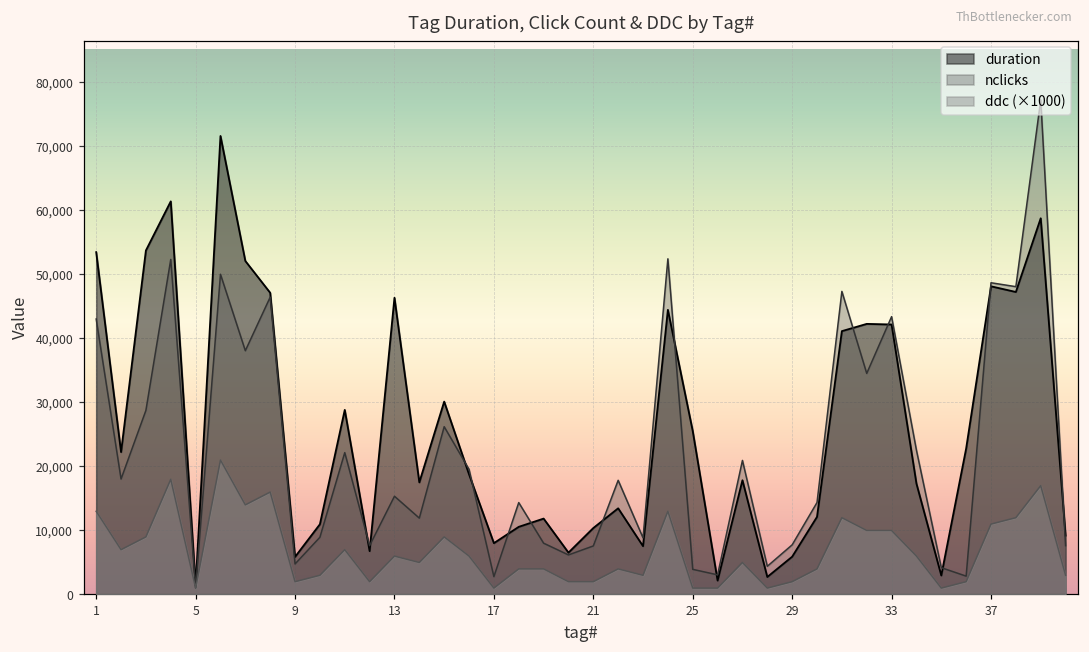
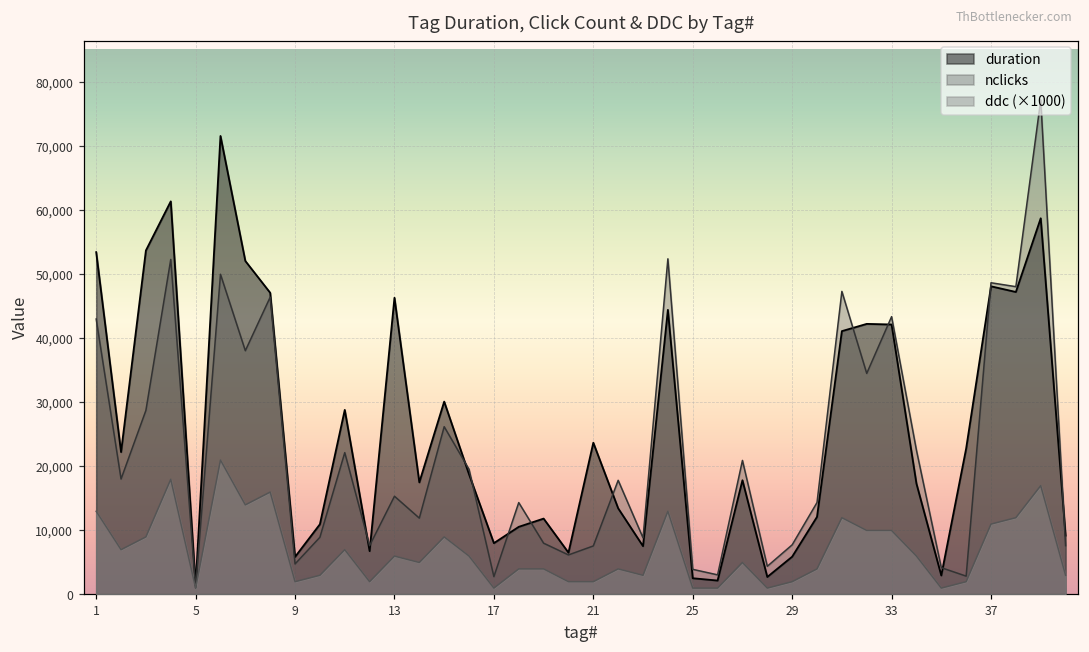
  {
    "duration": {
      "1": "53,000",
      "9": "6,000",
      "13": "46,000",
      "17": "8,000",
-     "21": "10,000",
-     "25": "26,000",
+     "21": "24,000",
+     "25": "3,000",
      "29": "6,000",
      "33": "42,000",
      "37": "48,000"
    }
  }
